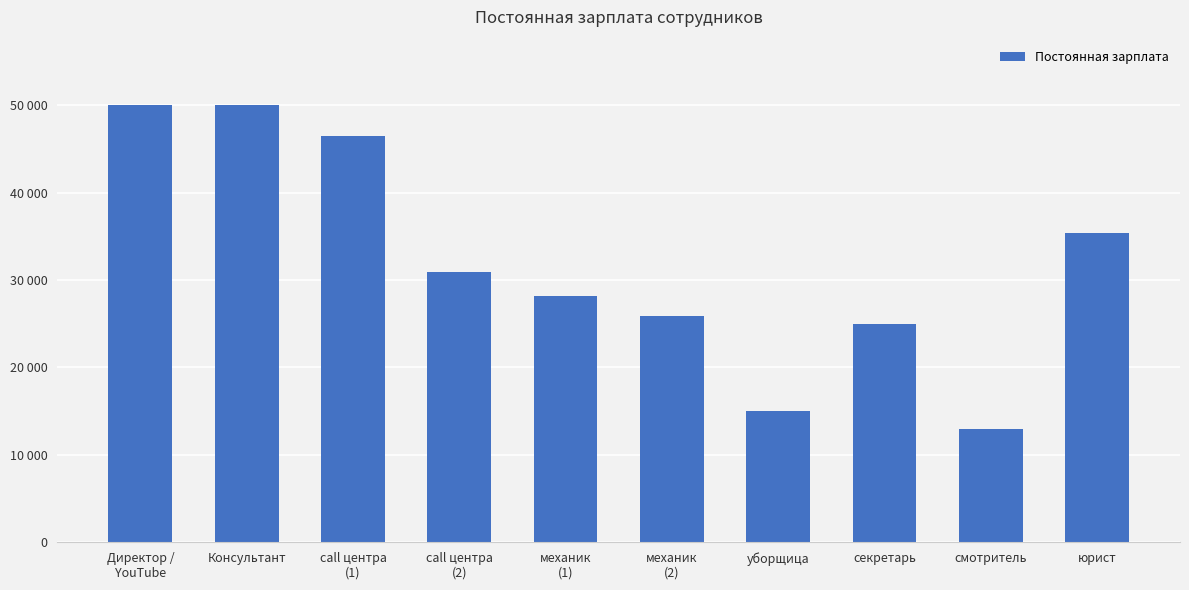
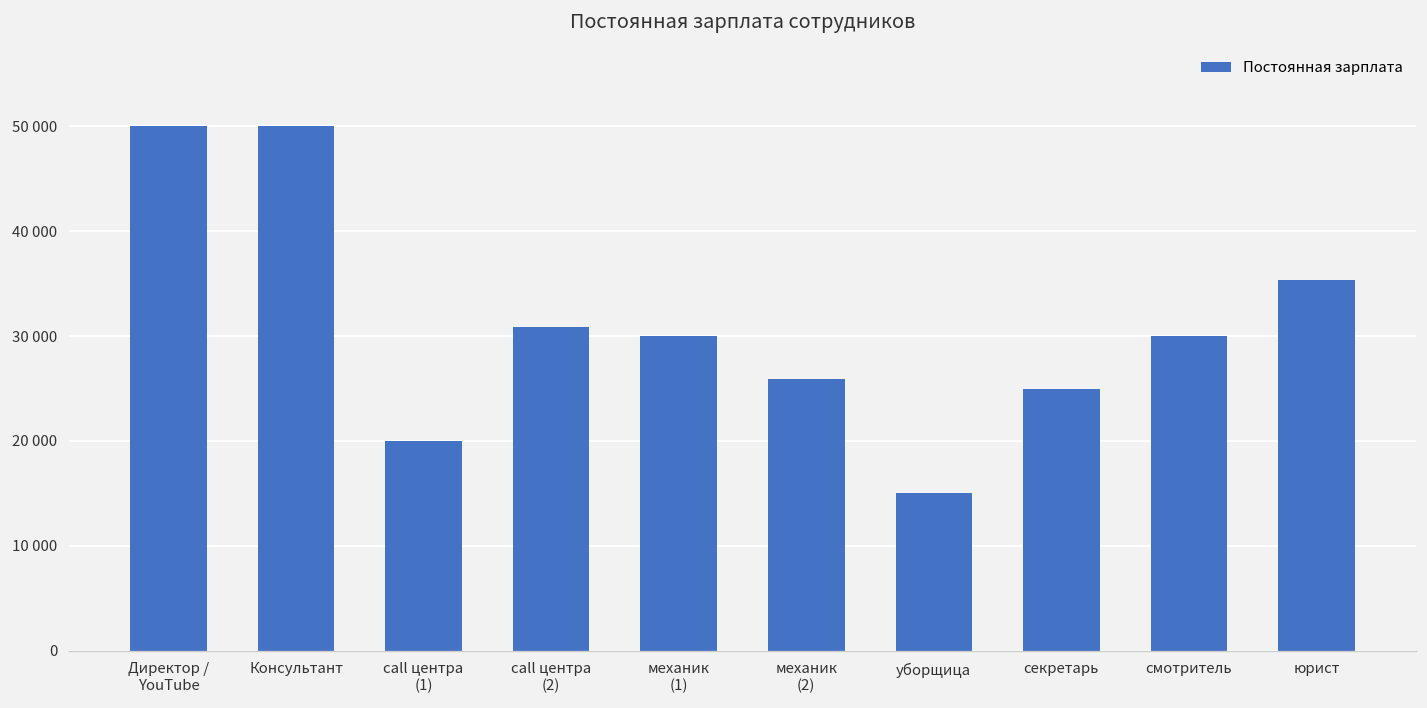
  {
    "Директор / YouTube": 50000,
    "Консультант": 50000,
-   "call центра (1)": 46000,
+   "call центра (1)": 20000,
    "call центра (2)": 31000,
-   "механик (1)": 28000,
+   "механик (1)": 30000,
    "механик (2)": 26000,
    "уборщица": 15000,
    "секретарь": 25000,
-   "смотритель": 13000,
+   "смотритель": 30000,
    "юрист": 35000
  }
